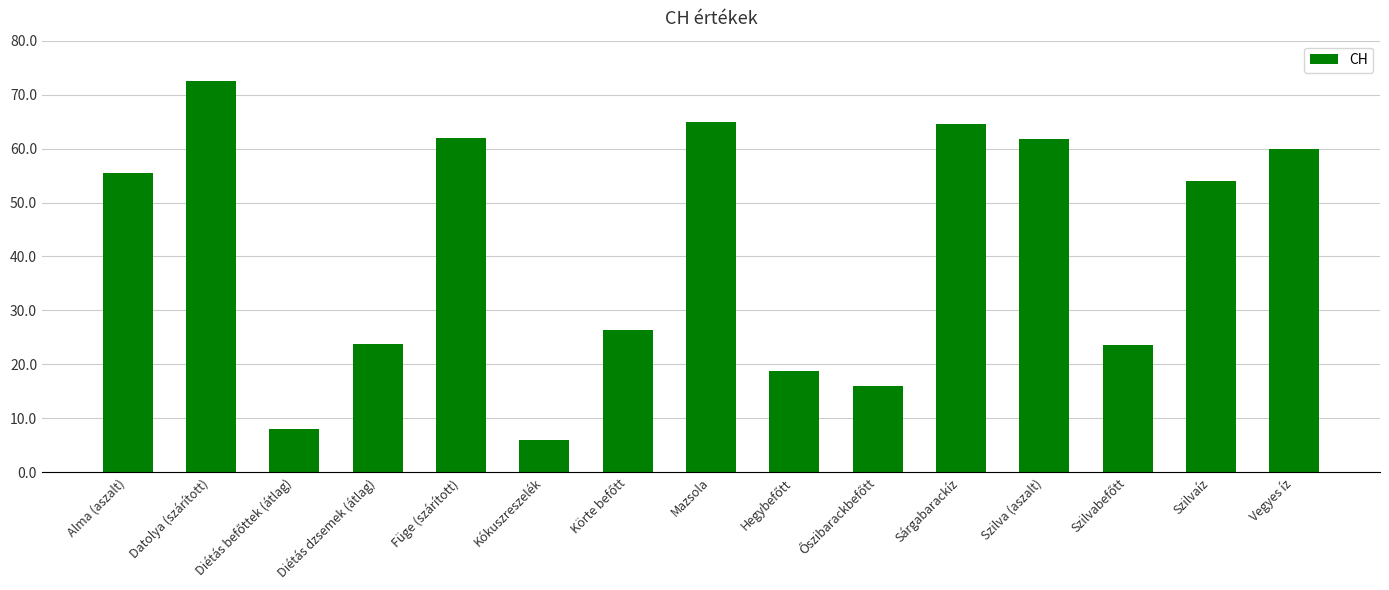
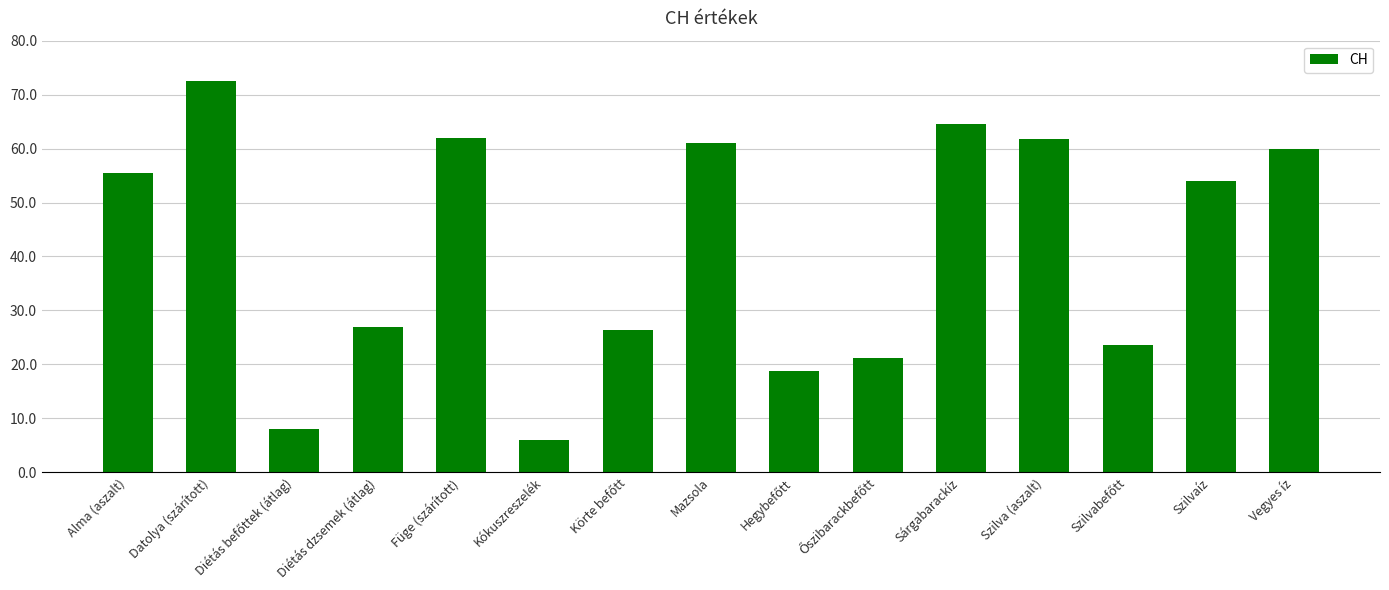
  {
    "Alma (aszalt)": 55,
    "Datolya (szárított)": 73,
    "Diétás befőttek (átlag)": 8,
-   "Diétás dzsemek (átlag)": 24,
+   "Diétás dzsemek (átlag)": 27,
    "Füge (szárított)": 62,
    "Kókuszreszelék": 6,
    "Körte befőtt": 26,
-   "Mazsola": 65,
+   "Mazsola": 61,
    "Hegybefőtt": 19,
-   "Őszibarackbefőtt": 16,
+   "Őszibarackbefőtt": 21,
    "Sárgabarackíz": 65,
    "Szilva (aszalt)": 62,
    "Szilvabefőtt": 24,
    "Szilvaíz": 54,
    "Vegyes íz": 60
  }
